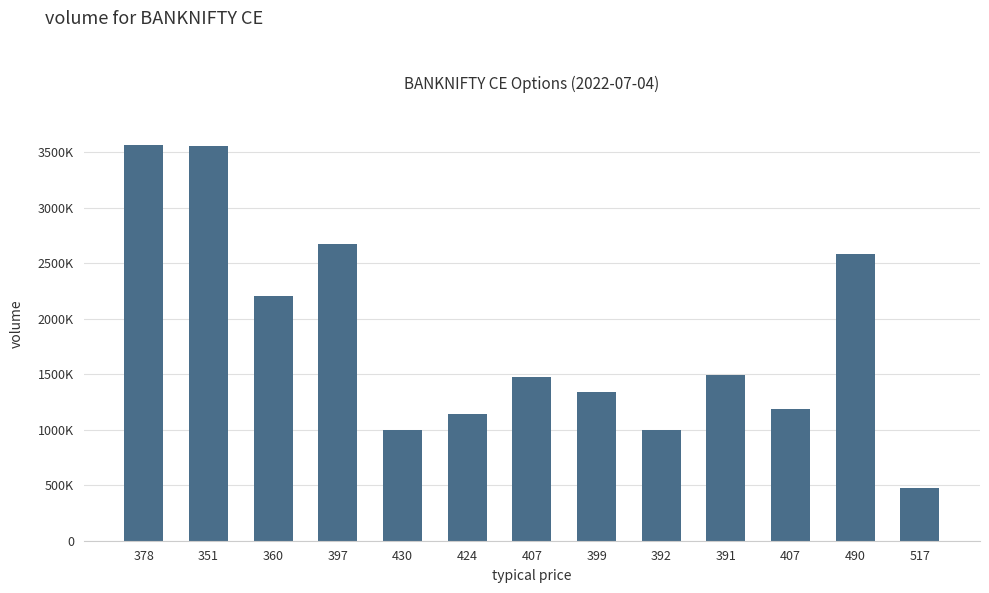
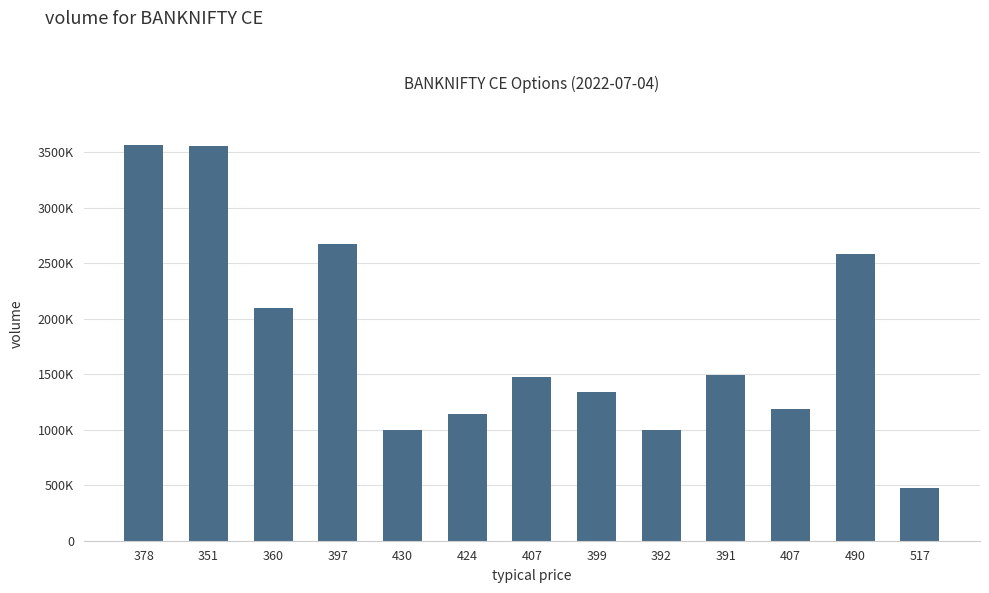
  {
    "378": 3560000,
    "351": 3560000,
-   "360": 2210000,
+   "360": 2100000,
    "397": 2670000,
    "430": 1000000,
    "424": 1140000,
    "399": 1340000,
    "392": 1000000,
    "391": 1490000,
    "490": 2590000,
    "517": 470000
  }
